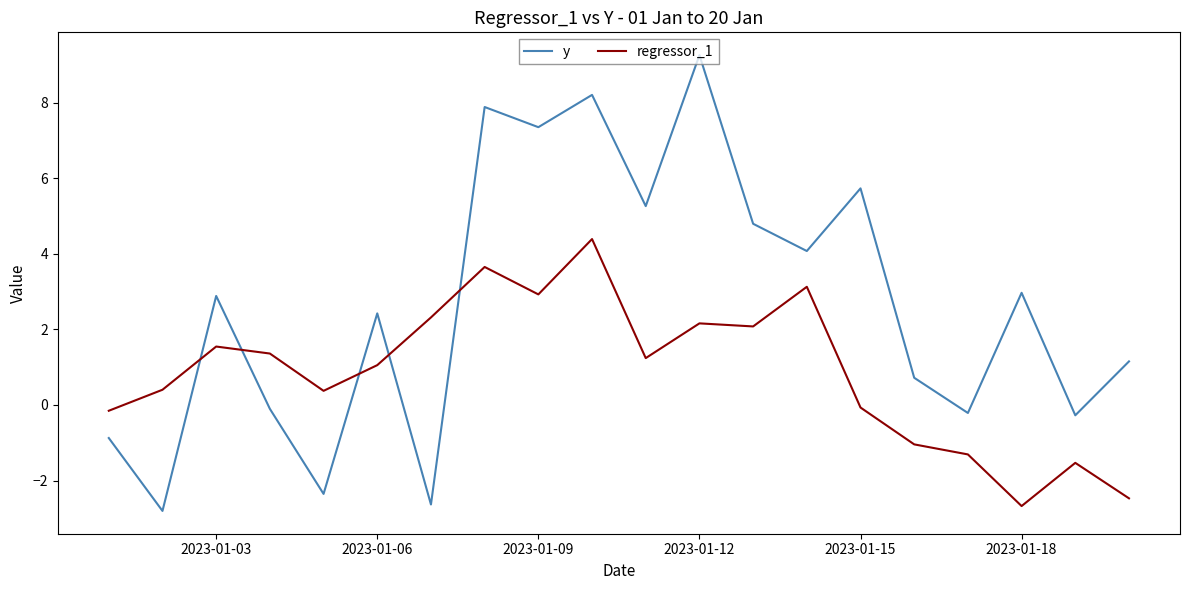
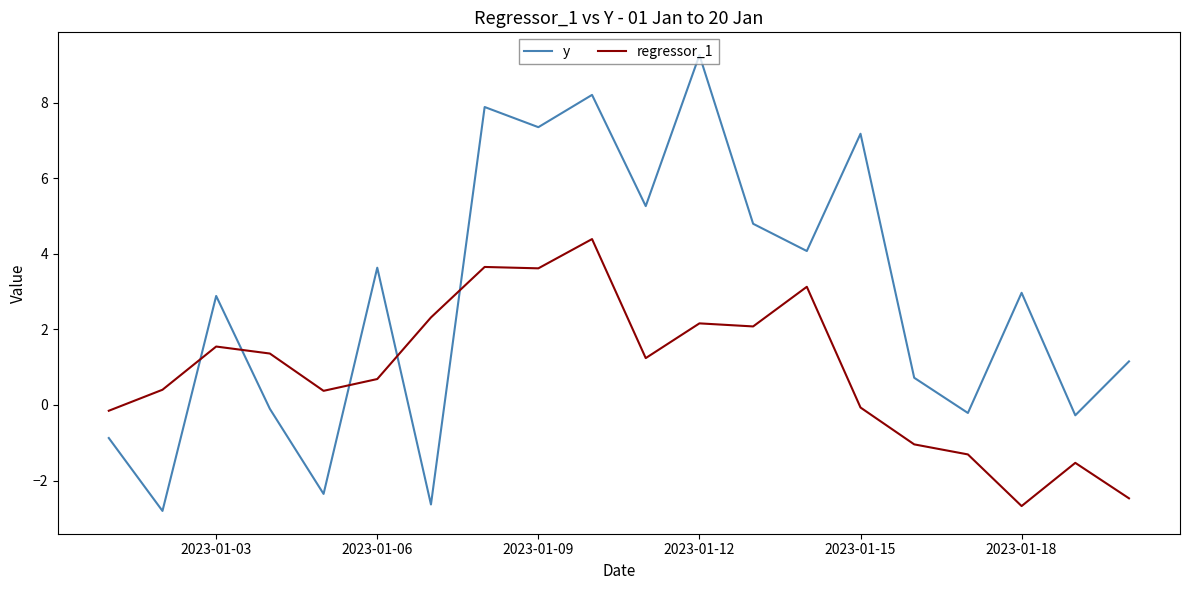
  {
    "y": {
      "2023-01-03": 2.9,
-     "2023-01-06": 2.4,
+     "2023-01-06": 3.6,
      "2023-01-09": 7.4,
-     "2023-01-15": 5.7,
+     "2023-01-15": 7.2,
      "2023-01-18": 3.0
    },
    "regressor_1": {
      "2023-01-03": 1.5,
-     "2023-01-06": 1.1,
-     "2023-01-09": 2.9,
+     "2023-01-06": 0.7,
+     "2023-01-09": 3.6,
      "2023-01-12": 2.2,
      "2023-01-15": -0.1,
      "2023-01-18": -2.7
    }
  }
